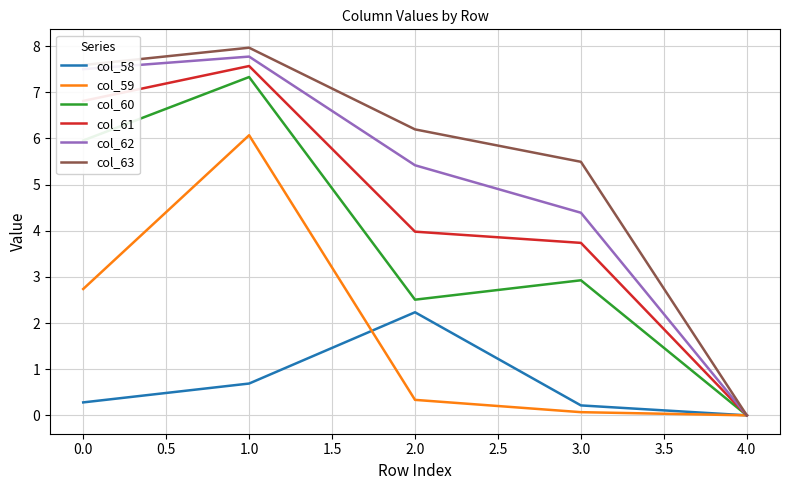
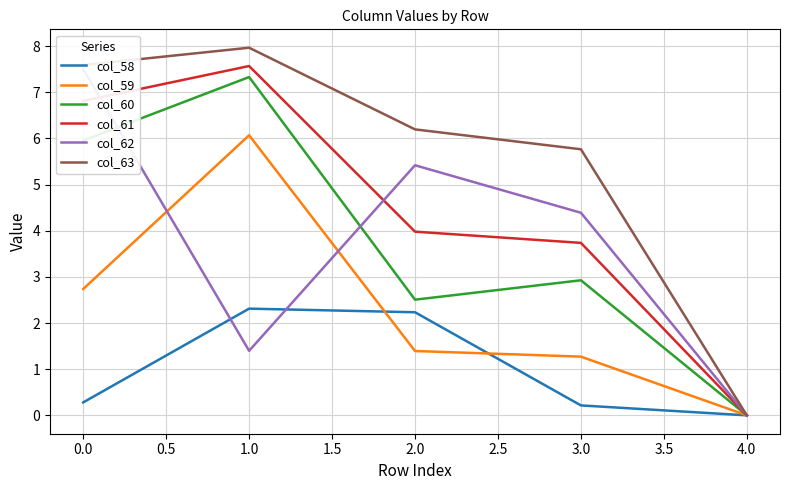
  {
    "col_58": {
      "0.0": 0.3,
-     "1.0": 0.7,
+     "1.0": 2.3,
      "2.0": 2.2,
      "3.0": 0.2
    },
    "col_59": {
      "0.0": 2.7,
      "1.0": 6.1,
-     "2.0": 0.3,
-     "3.0": 0.1
+     "2.0": 1.4,
+     "3.0": 1.3
    },
    "col_60": {
      "1.0": 7.3,
      "2.0": 2.5,
      "3.0": 2.9
    },
    "col_61": {
      "1.0": 7.6,
      "2.0": 4.0,
      "3.0": 3.7
    },
    "col_62": {
-     "1.0": 7.8,
+     "1.0": 1.4,
      "2.0": 5.4,
      "3.0": 4.4
    },
    "col_63": {
      "1.0": 8.0,
      "2.0": 6.2,
-     "3.0": 5.5
+     "3.0": 5.8
    }
  }
